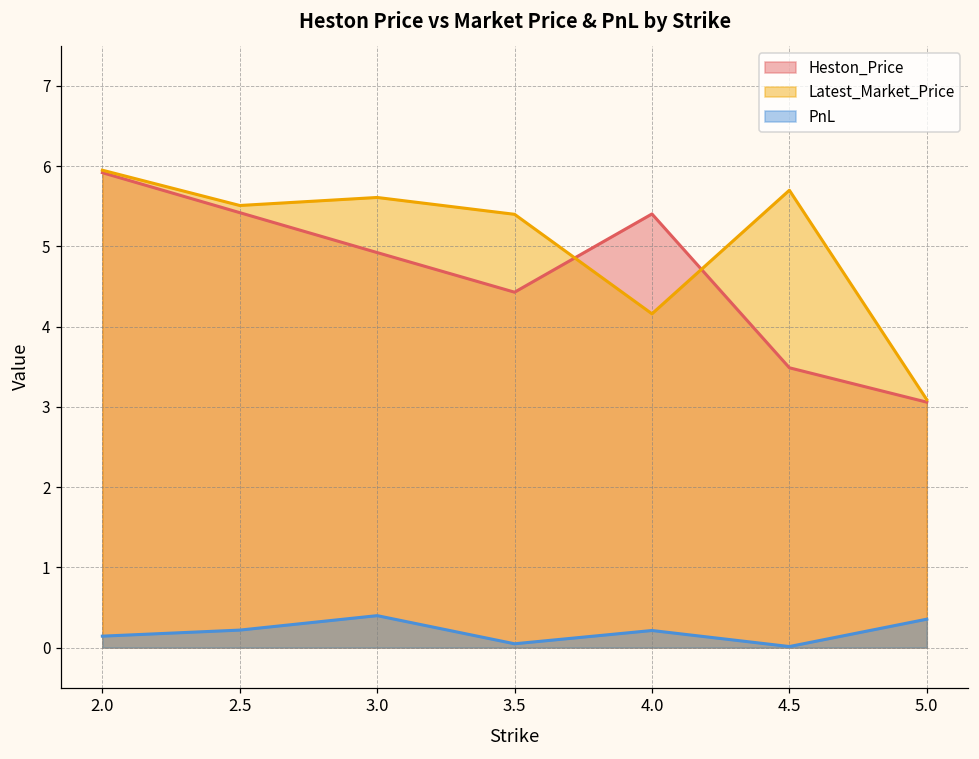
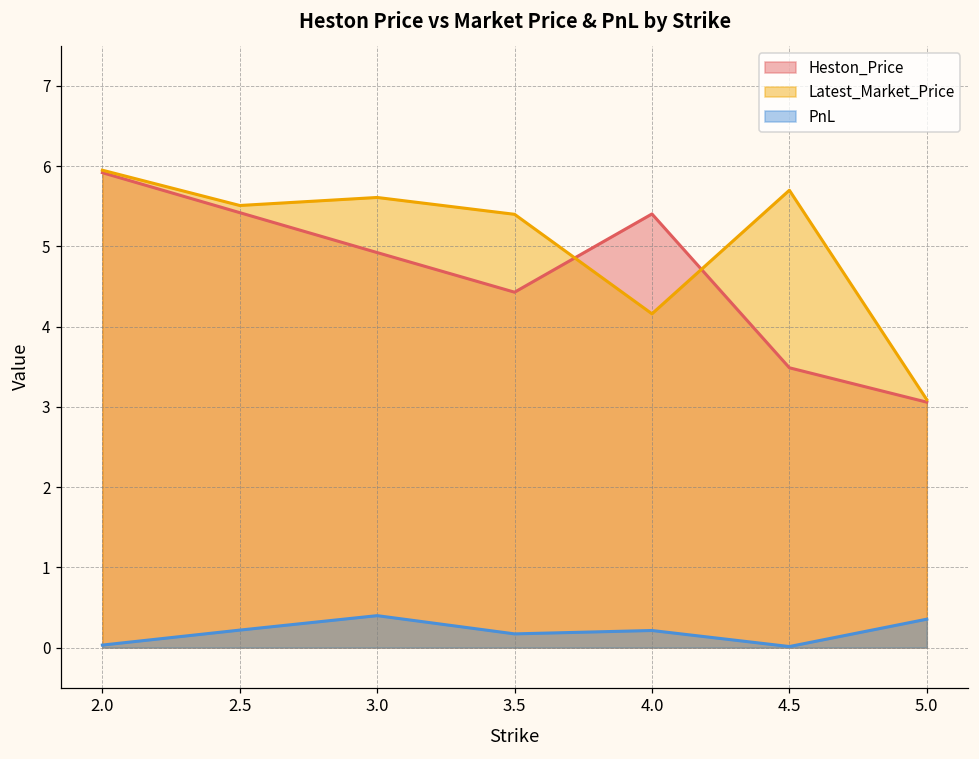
  {
    "Heston_Price": {
      "2.5": 5.4,
      "3.0": 4.9,
      "3.5": 4.4,
      "4.0": 5.4,
      "4.5": 3.5
    },
    "Latest_Market_Price": {
      "2.5": 5.5,
      "3.0": 5.6,
      "3.5": 5.4,
      "4.0": 4.2,
      "4.5": 5.7
    },
    "PnL": {
-     "2.0": 0.1,
+     "2.0": 0.0,
      "2.5": 0.2,
      "3.0": 0.4,
-     "3.5": 0.0,
+     "3.5": 0.2,
      "4.0": 0.2,
      "4.5": 0.0,
      "5.0": 0.4
    }
  }
